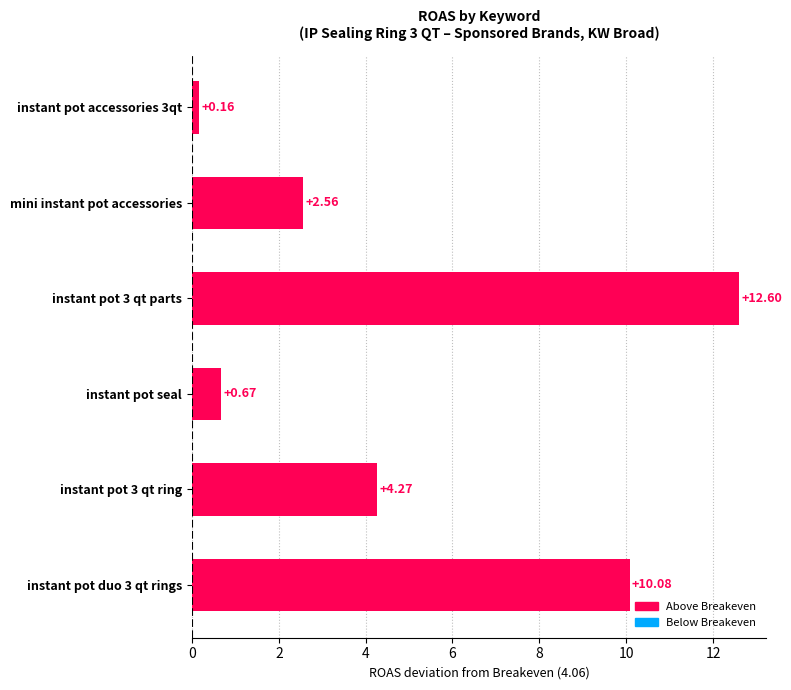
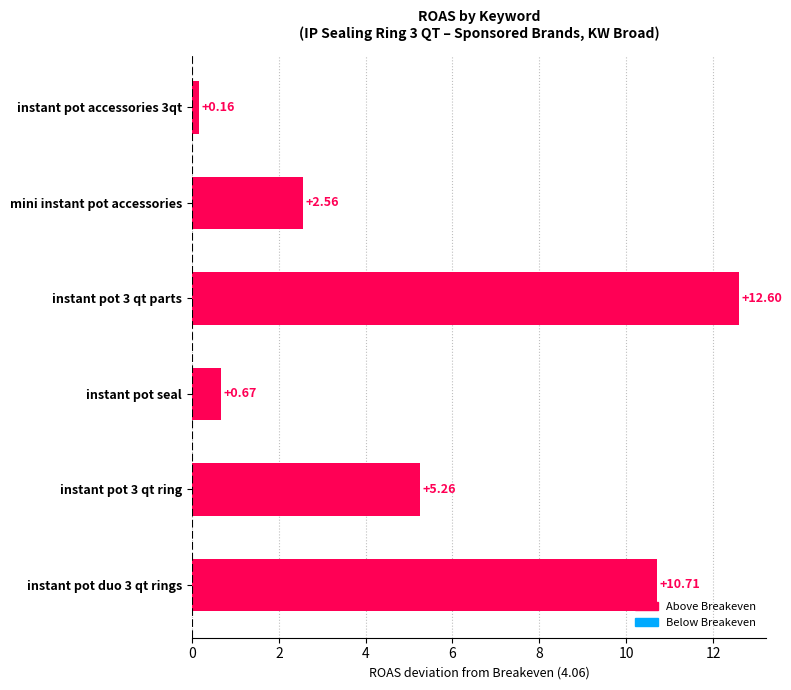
  {
    "instant pot accessories 3qt": "+0.16",
    "mini instant pot accessories": "+2.56",
    "instant pot 3 qt parts": "+12.60",
    "instant pot seal": "+0.67",
-   "instant pot 3 qt ring": "+4.27",
-   "instant pot duo 3 qt rings": "+10.08"
+   "instant pot 3 qt ring": "+5.26",
+   "instant pot duo 3 qt rings": "+10.71"
  }
